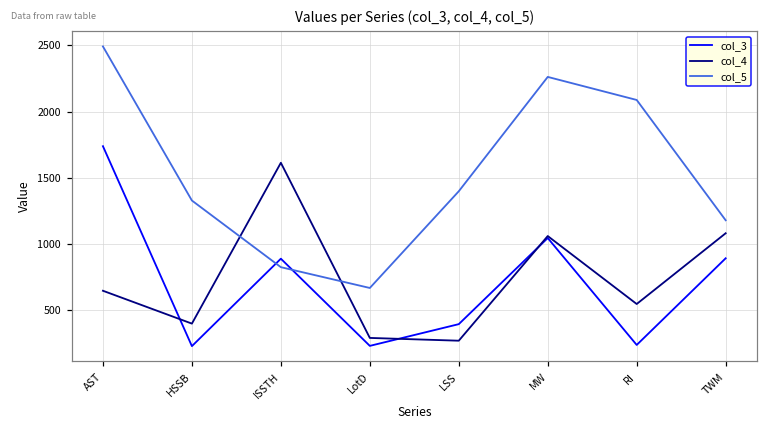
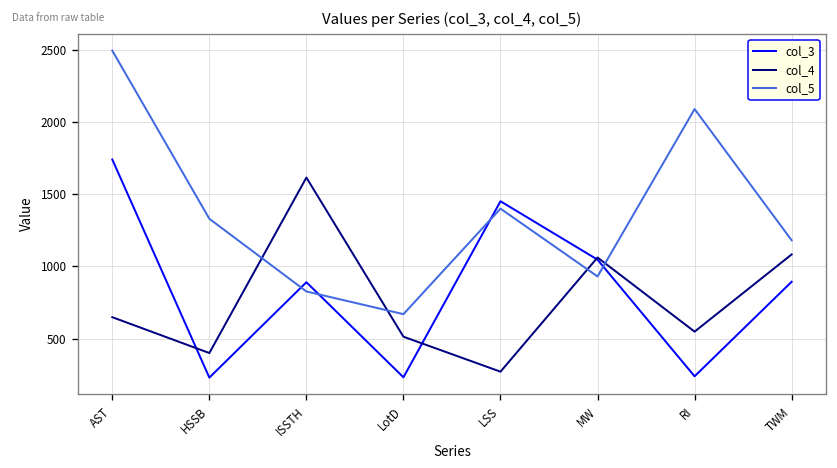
  {
    "col_3": {
      "AST": 1740,
      "HSSB": 230,
      "ISSTH": 890,
      "LotD": 230,
-     "LSS": 400,
+     "LSS": 1450,
      "RI": 240,
      "TWM": 890
    },
    "col_4": {
      "AST": 650,
      "HSSB": 400,
      "ISSTH": 1610,
-     "LotD": 290,
+     "LotD": 510,
      "LSS": 270,
      "RI": 550,
      "TWM": 1080
    },
    "col_5": {
      "AST": 2490,
      "HSSB": 1330,
      "ISSTH": 830,
      "LotD": 670,
      "LSS": 1400,
-     "MW": 2260,
+     "MW": 930,
      "RI": 2090,
      "TWM": 1180
    }
  }
